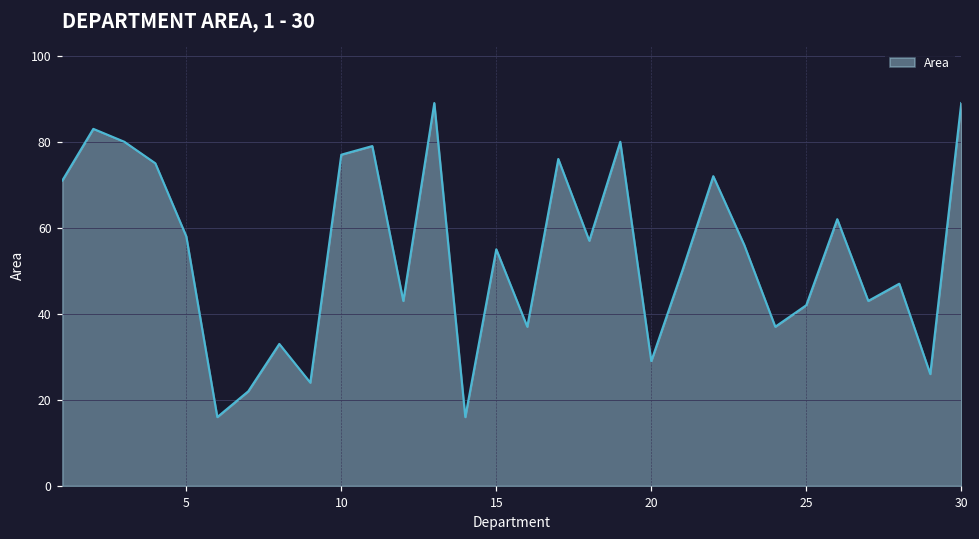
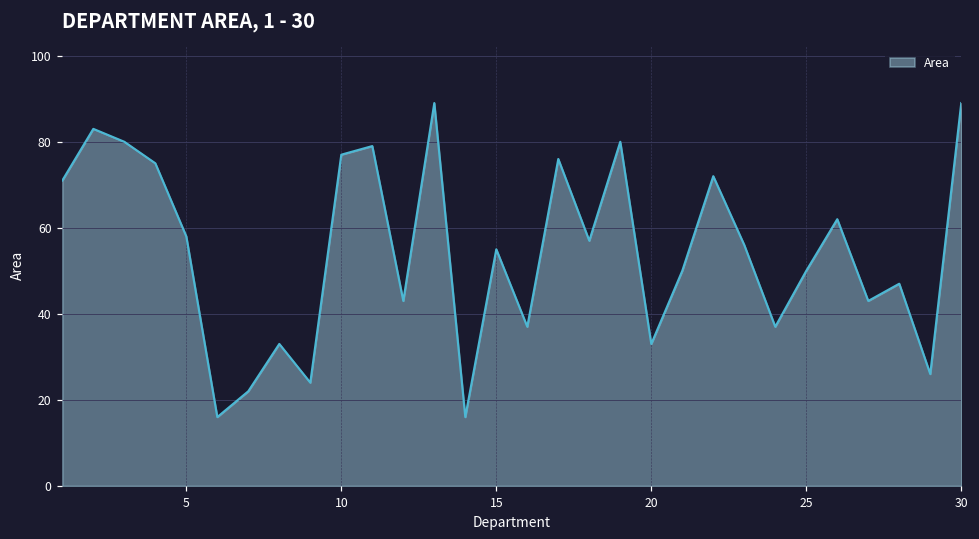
  {
    "5": 58,
    "10": 77,
    "15": 55,
-   "20": 29,
-   "25": 42,
+   "20": 33,
+   "25": 50,
    "30": 89
  }
